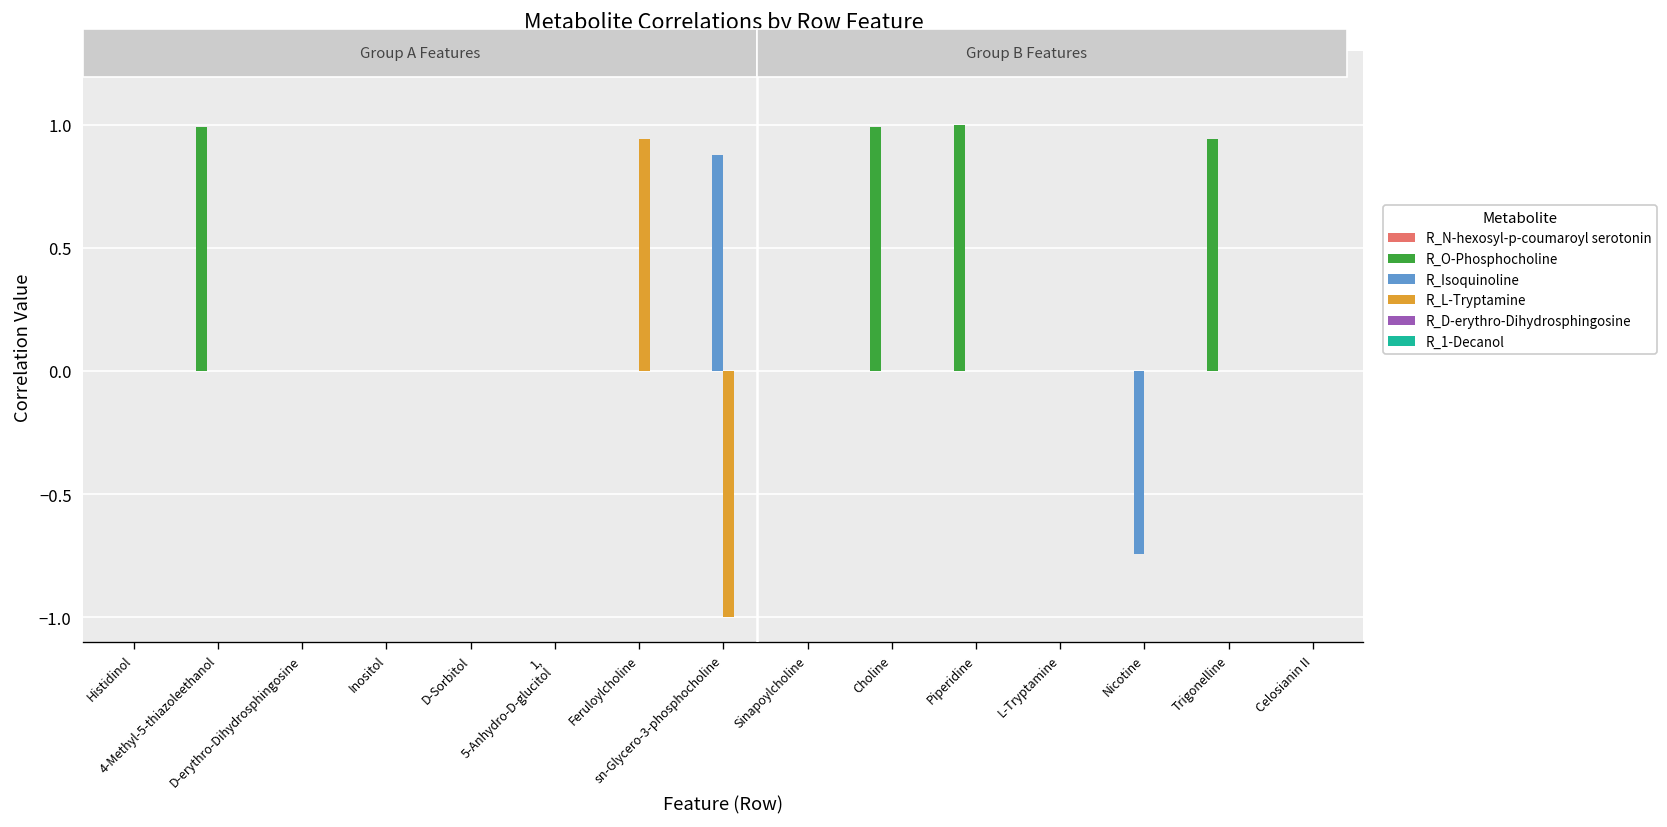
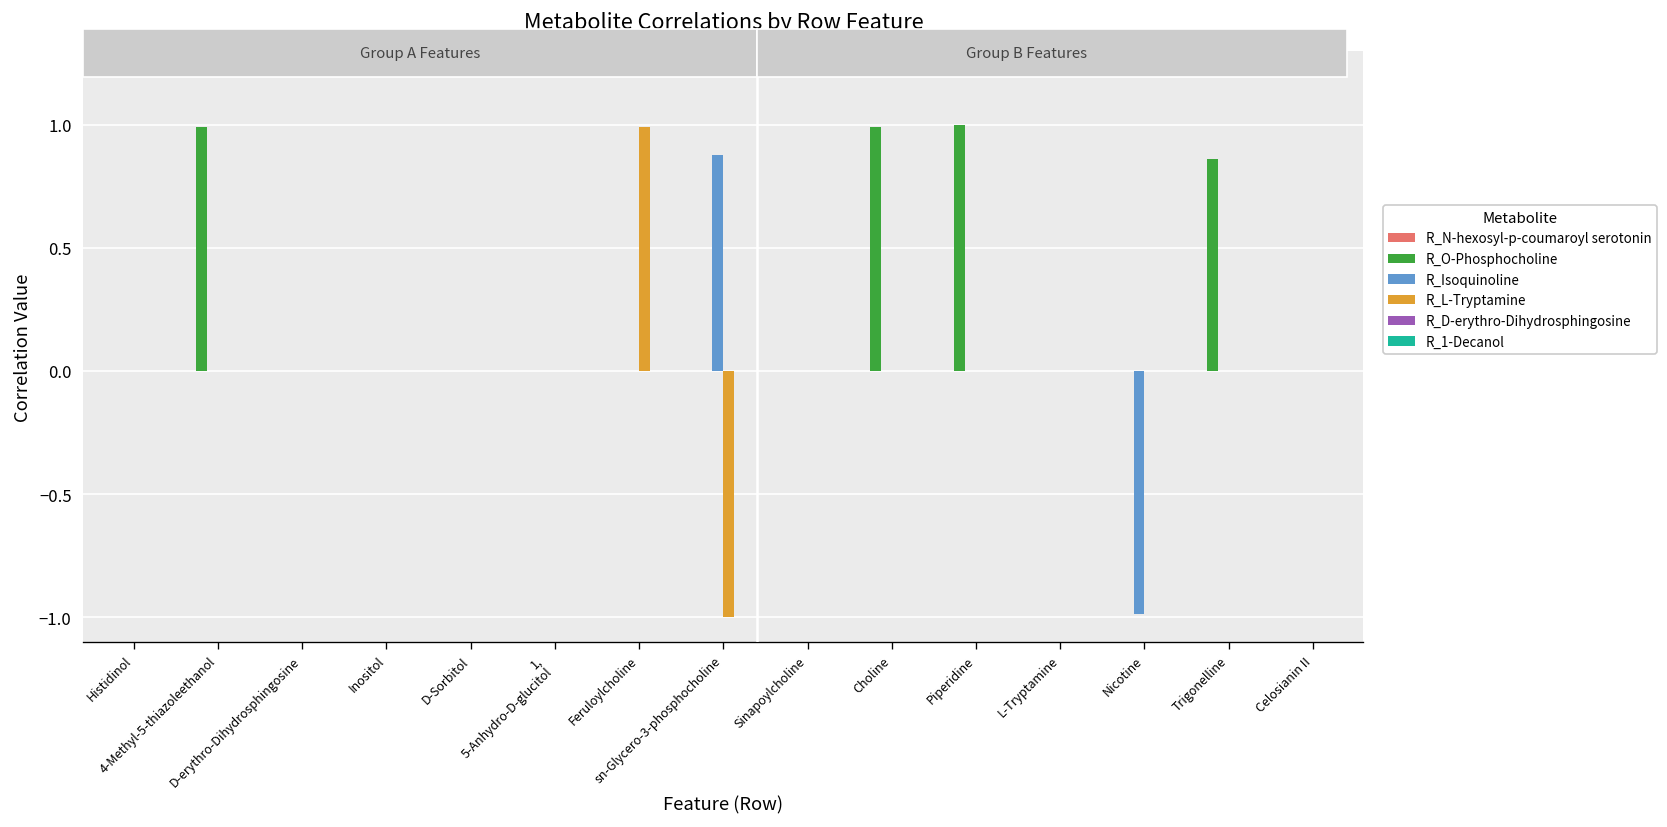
  {
    "R_N-hexosyl-p-coumaroyl serotonin": {
      "Histidinol": 0.00,
      "4-Methyl-5-thiazoleethanol": 0.00,
      "D-erythro-Dihydrosphingosine": 0.00,
      "Inositol": 0.00,
      "D-Sorbitol": 0.00,
      "1, 5-Anhydro-D-glucitol": 0.00,
      "Feruloylcholine": 0.00,
      "sn-Glycero-3-phosphocholine": 0.00,
      "Sinapoylcholine": 0.00,
      "Choline": 0.00,
      "Piperidine": 0.00,
      "L-Tryptamine": 0.00,
      "Nicotine": 0.00,
      "Trigonelline": 0.00,
      "Celosianin II": 0.00
    },
    "R_O-Phosphocholine": {
      "Histidinol": 0.00,
      "4-Methyl-5-thiazoleethanol": 0.99,
      "D-erythro-Dihydrosphingosine": 0.00,
      "Inositol": 0.00,
      "D-Sorbitol": 0.00,
      "1, 5-Anhydro-D-glucitol": 0.00,
      "Feruloylcholine": 0.00,
      "sn-Glycero-3-phosphocholine": 0.00,
      "Sinapoylcholine": 0.00,
      "Choline": 0.99,
      "Piperidine": 1.00,
      "L-Tryptamine": 0.00,
      "Nicotine": 0.00,
-     "Trigonelline": 0.94,
+     "Trigonelline": 0.86,
      "Celosianin II": 0.00
    },
    "R_Isoquinoline": {
      "Histidinol": 0.00,
      "4-Methyl-5-thiazoleethanol": 0.00,
      "D-erythro-Dihydrosphingosine": 0.00,
      "Inositol": 0.00,
      "D-Sorbitol": 0.00,
      "1, 5-Anhydro-D-glucitol": 0.00,
      "Feruloylcholine": 0.00,
      "sn-Glycero-3-phosphocholine": 0.88,
      "Sinapoylcholine": 0.00,
      "Choline": 0.00,
      "Piperidine": 0.00,
      "L-Tryptamine": 0.00,
-     "Nicotine": -0.74,
+     "Nicotine": -0.99,
      "Trigonelline": 0.00,
      "Celosianin II": 0.00
    },
    "R_L-Tryptamine": {
      "Histidinol": 0.00,
      "4-Methyl-5-thiazoleethanol": 0.00,
      "D-erythro-Dihydrosphingosine": 0.00,
      "Inositol": 0.00,
      "D-Sorbitol": 0.00,
      "1, 5-Anhydro-D-glucitol": 0.00,
-     "Feruloylcholine": 0.94,
+     "Feruloylcholine": 0.99,
      "sn-Glycero-3-phosphocholine": -1.00,
      "Sinapoylcholine": 0.00,
      "Choline": 0.00,
      "Piperidine": 0.00,
      "L-Tryptamine": 0.00,
      "Nicotine": 0.00,
      "Trigonelline": 0.00,
      "Celosianin II": 0.00
    },
    "R_D-erythro-Dihydrosphingosine": {
      "Histidinol": 0.00,
      "4-Methyl-5-thiazoleethanol": 0.00,
      "D-erythro-Dihydrosphingosine": 0.00,
      "Inositol": 0.00,
      "D-Sorbitol": 0.00,
      "1, 5-Anhydro-D-glucitol": 0.00,
      "Feruloylcholine": 0.00,
      "sn-Glycero-3-phosphocholine": 0.00,
      "Sinapoylcholine": 0.00,
      "Choline": 0.00,
      "Piperidine": 0.00,
      "L-Tryptamine": 0.00,
      "Nicotine": 0.00,
      "Trigonelline": 0.00,
      "Celosianin II": 0.00
    },
    "R_1-Decanol": {
      "Histidinol": 0.00,
      "4-Methyl-5-thiazoleethanol": 0.00,
      "D-erythro-Dihydrosphingosine": 0.00,
      "Inositol": 0.00,
      "D-Sorbitol": 0.00,
      "1, 5-Anhydro-D-glucitol": 0.00,
      "Feruloylcholine": 0.00,
      "sn-Glycero-3-phosphocholine": 0.00,
      "Sinapoylcholine": 0.00,
      "Choline": 0.00,
      "Piperidine": 0.00,
      "L-Tryptamine": 0.00,
      "Nicotine": 0.00,
      "Trigonelline": 0.00,
      "Celosianin II": 0.00
    }
  }
